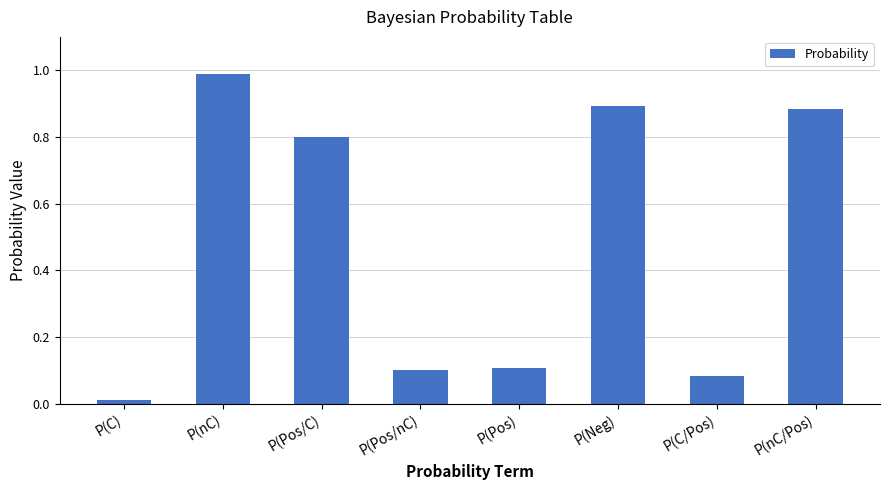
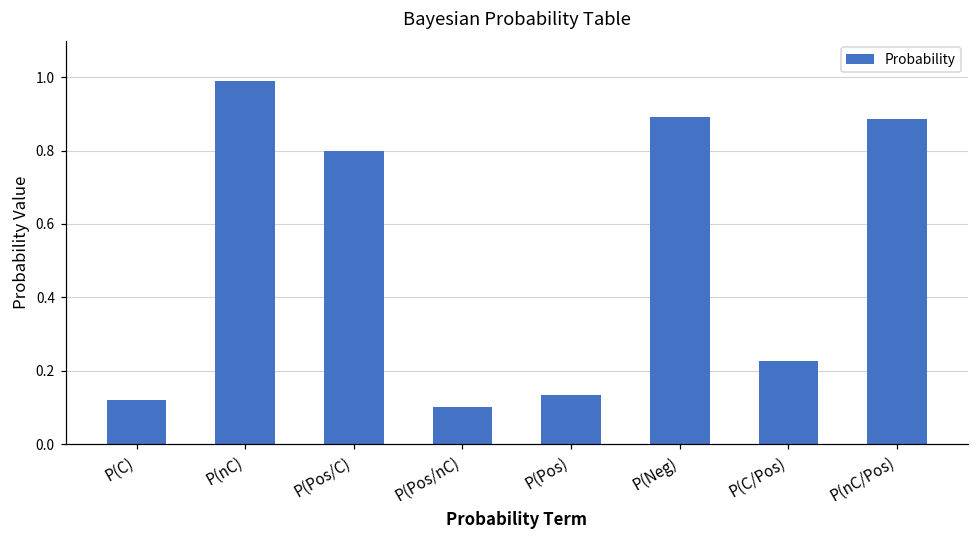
  {
-   "P(C)": 0.01,
+   "P(C)": 0.12,
    "P(nC)": 0.99,
    "P(Pos/C)": 0.80,
    "P(Pos/nC)": 0.10,
-   "P(Pos)": 0.11,
+   "P(Pos)": 0.14,
    "P(Neg)": 0.89,
-   "P(C/Pos)": 0.08,
+   "P(C/Pos)": 0.23,
    "P(nC/Pos)": 0.88
  }
